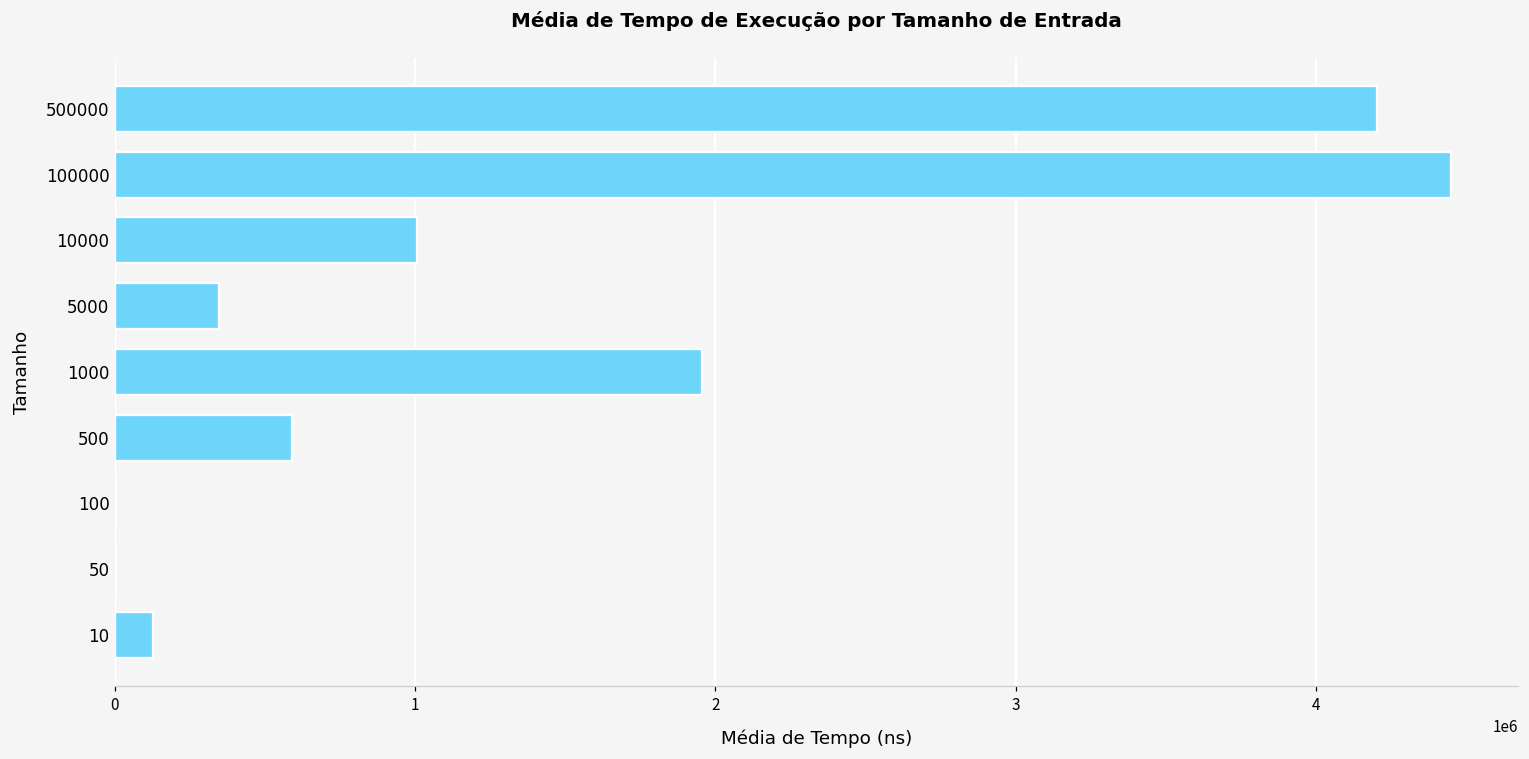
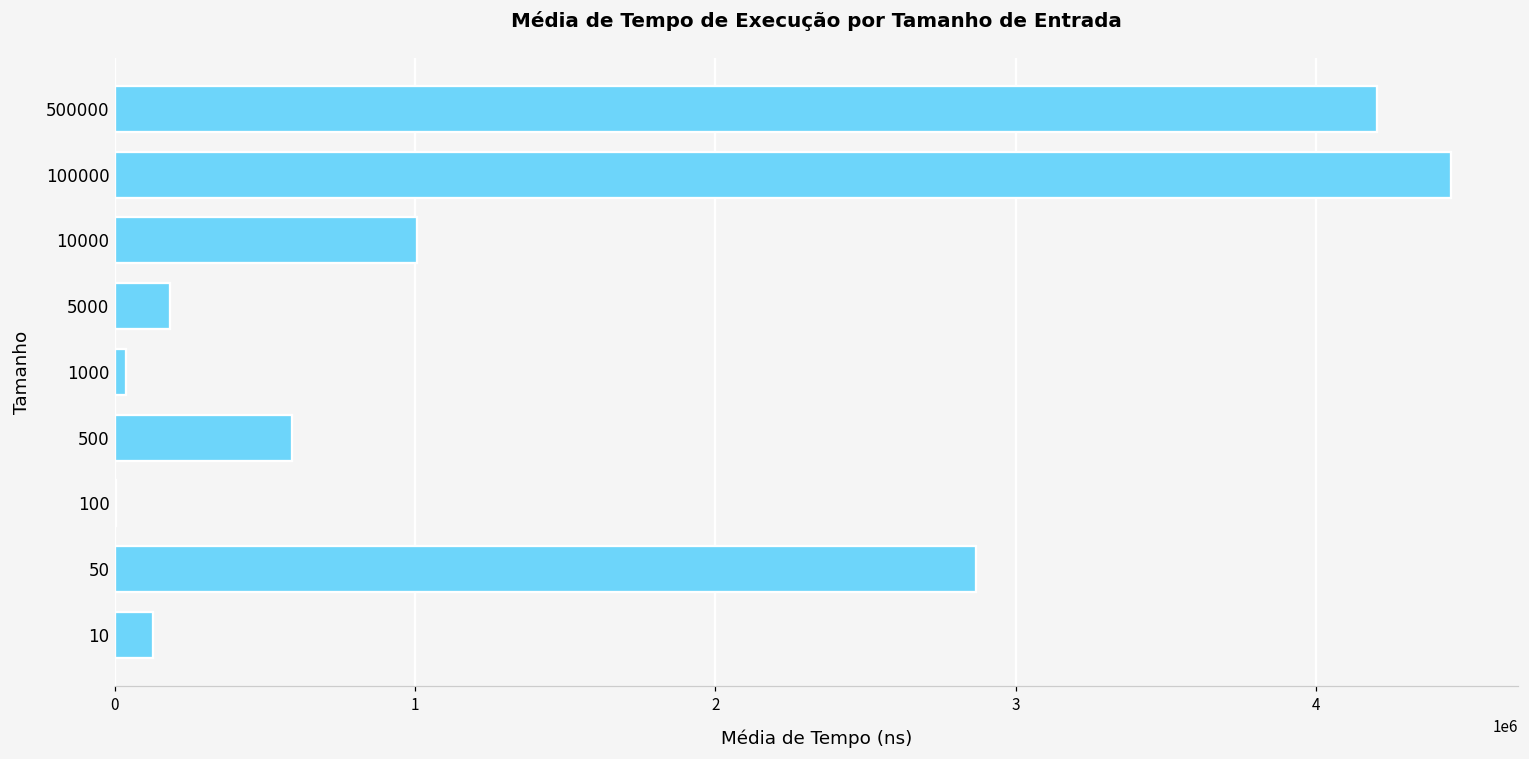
  {
    "500000": 4200000,
    "100000": 4450000,
    "10000": 1000000,
-   "5000": 350000,
-   "1000": 1960000,
+   "5000": 180000,
+   "1000": 40000,
    "500": 590000,
-   "50": 0,
+   "50": 2870000,
    "10": 130000
  }
